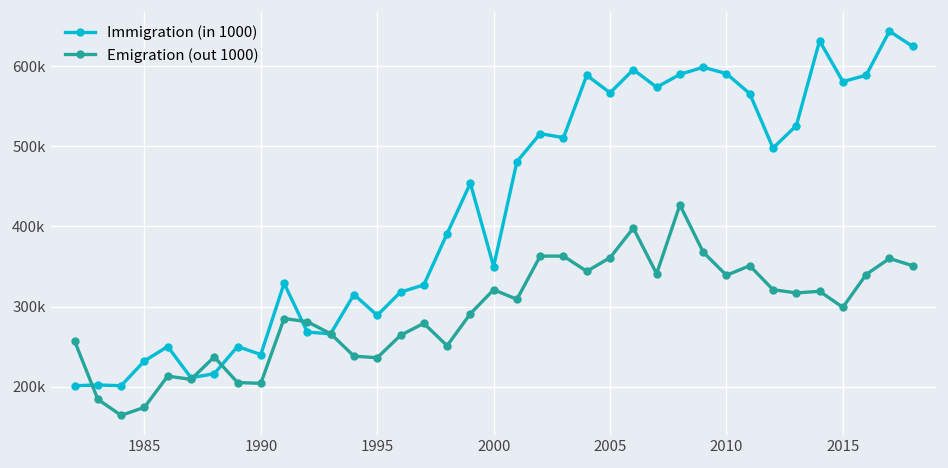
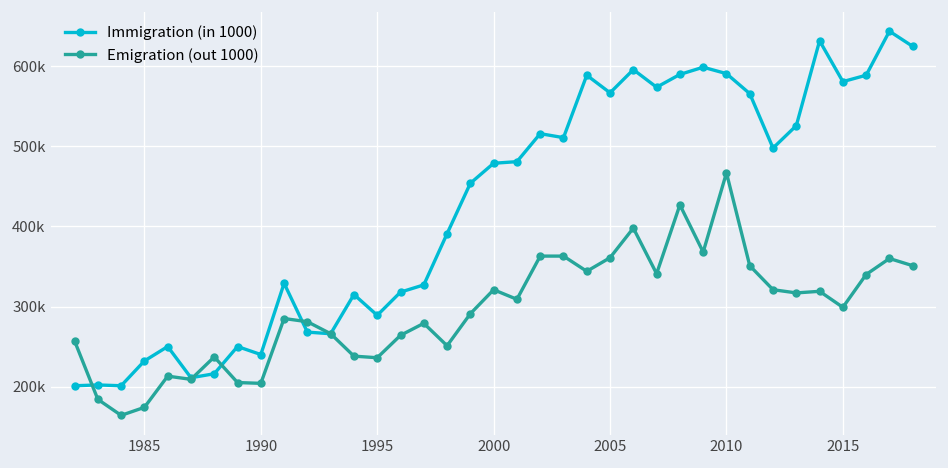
  {
    "Immigration (in 1000)": {
      "1985": 230000,
      "1990": 240000,
      "1995": 290000,
-     "2000": 350000,
+     "2000": 480000,
      "2005": 570000,
      "2010": 590000,
      "2015": 580000
    },
    "Emigration (out 1000)": {
      "1985": 170000,
      "1990": 200000,
      "1995": 240000,
      "2000": 320000,
      "2005": 360000,
-     "2010": 340000,
+     "2010": 470000,
      "2015": 300000
    }
  }
